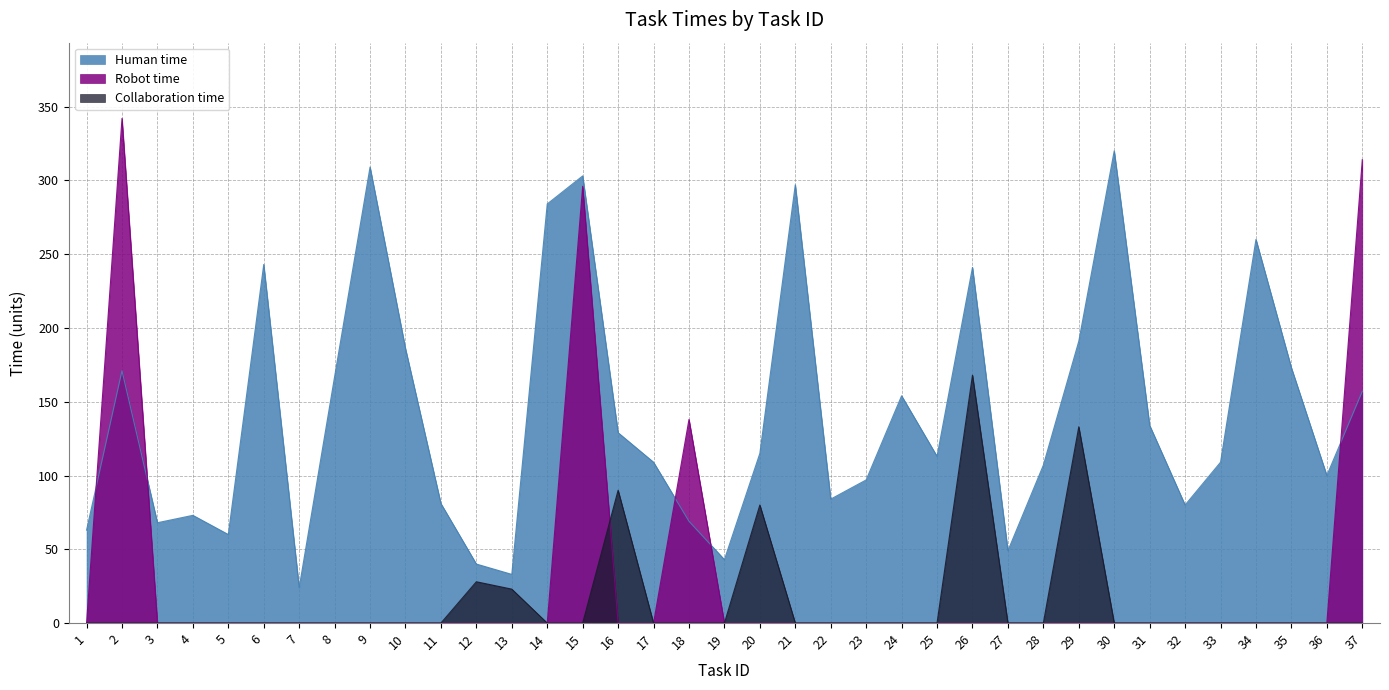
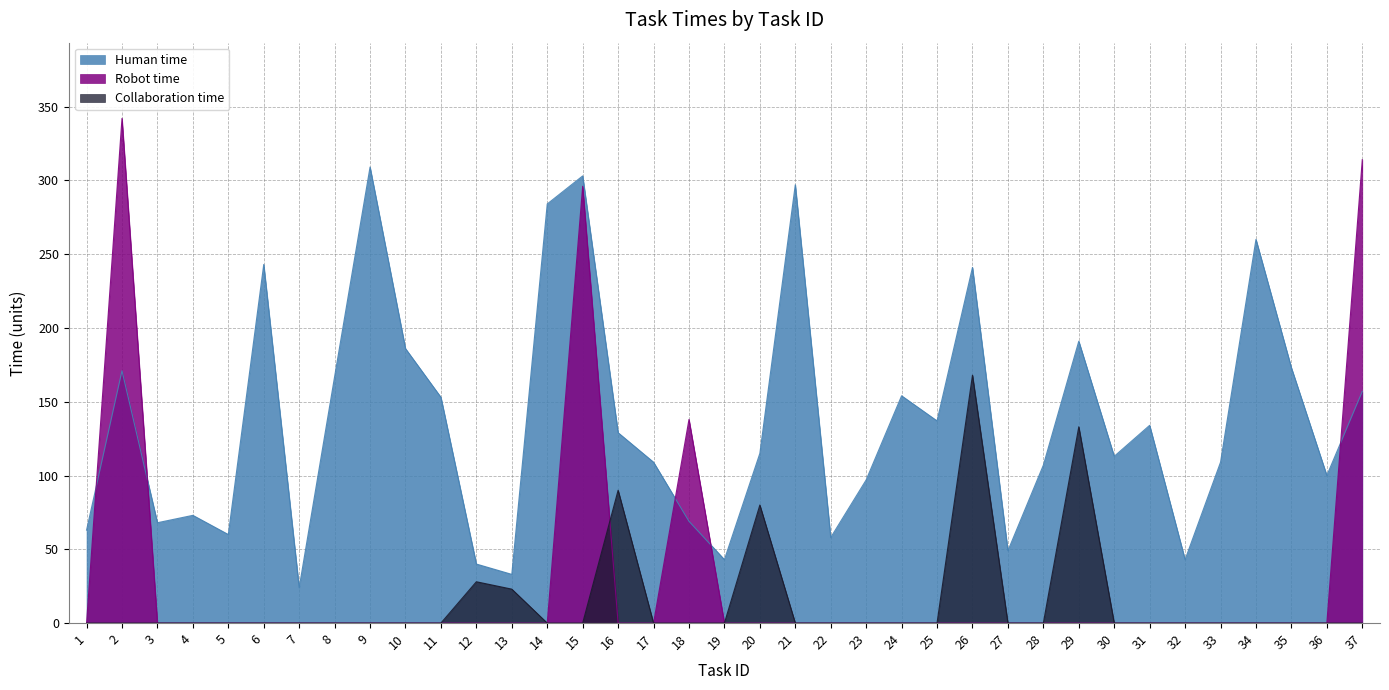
  {
    "Human time": {
      "1": 63,
      "2": 171,
      "3": 68,
      "4": 73,
      "5": 60,
      "6": 243,
      "7": 24,
      "8": 167,
      "9": 309,
      "10": 186,
-     "11": 81,
+     "11": 153,
      "12": 40,
      "13": 33,
      "14": 284,
      "15": 303,
      "16": 129,
      "17": 109,
      "18": 69,
      "19": 43,
      "20": 115,
      "21": 297,
-     "22": 84,
+     "22": 58,
      "23": 97,
      "24": 154,
-     "25": 113,
+     "25": 137,
      "26": 241,
      "27": 49,
      "28": 107,
      "29": 191,
-     "30": 320,
+     "30": 113,
      "31": 134,
-     "32": 80,
+     "32": 43,
      "33": 109,
      "34": 260,
      "35": 173,
      "36": 100,
      "37": 157
    },
    "Robot time": {
      "2": 342,
      "12": 0,
      "13": 0,
      "15": 296,
      "16": 0,
      "18": 138,
      "20": 0,
      "26": 0,
      "29": 0,
      "37": 314
    },
    "Collaboration time": {
      "2": 0,
      "12": 28,
      "13": 23,
      "15": 0,
      "16": 90,
      "18": 0,
      "20": 80,
      "26": 168,
      "29": 133,
      "37": 0
    }
  }
